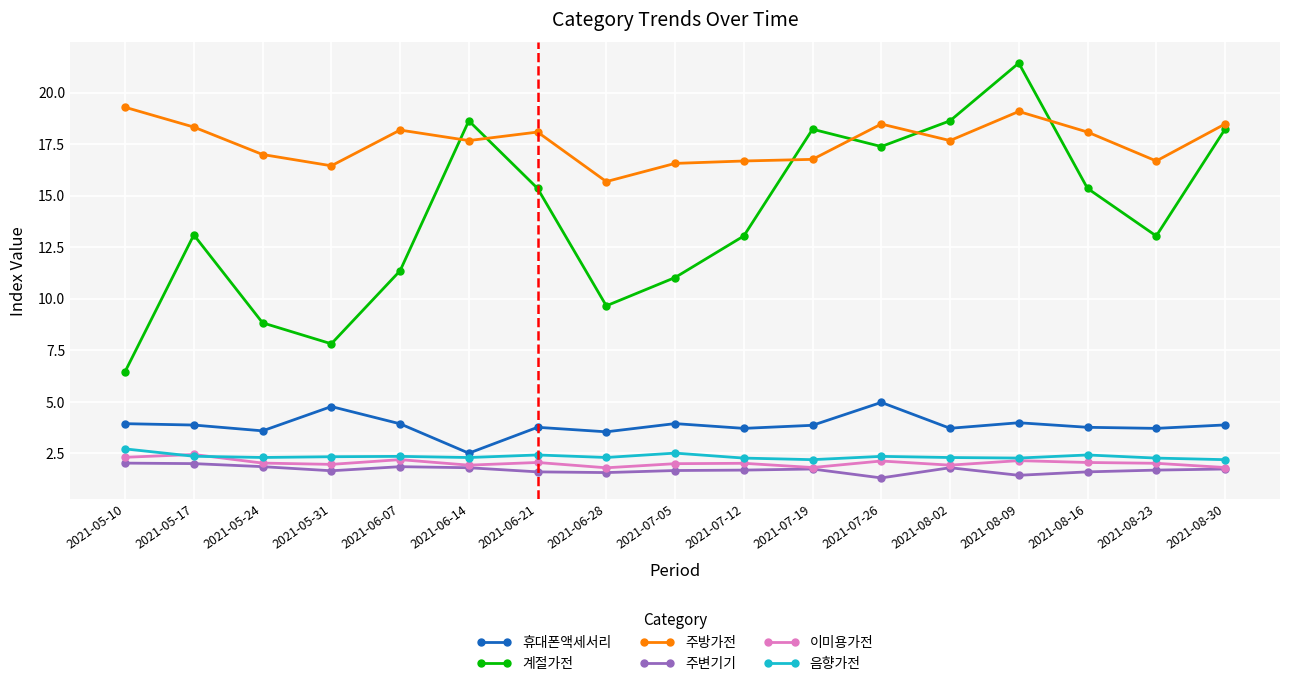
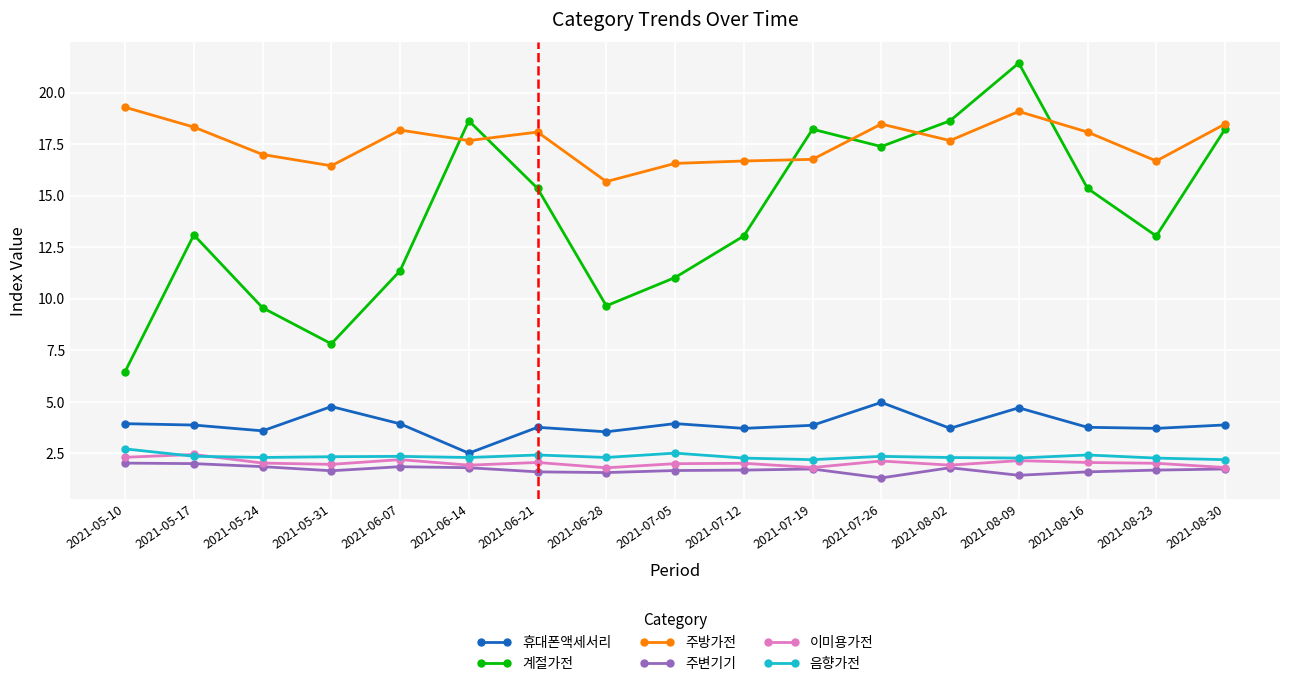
  {
    "휴대폰액세서리": {
      "2021-05-10": 3.9,
      "2021-05-17": 3.9,
      "2021-05-24": 3.6,
      "2021-05-31": 4.8,
      "2021-06-07": 3.9,
      "2021-06-14": 2.5,
      "2021-06-21": 3.8,
      "2021-06-28": 3.5,
      "2021-07-05": 3.9,
      "2021-07-12": 3.7,
      "2021-07-19": 3.9,
      "2021-07-26": 5.0,
      "2021-08-02": 3.7,
-     "2021-08-09": 4.0,
+     "2021-08-09": 4.7,
      "2021-08-16": 3.8,
      "2021-08-23": 3.7,
      "2021-08-30": 3.9
    },
    "계절가전": {
      "2021-05-10": 6.5,
      "2021-05-17": 13.1,
-     "2021-05-24": 8.8,
+     "2021-05-24": 9.6,
      "2021-05-31": 7.8,
      "2021-06-07": 11.4,
      "2021-06-14": 18.6,
      "2021-06-21": 15.4,
      "2021-06-28": 9.7,
      "2021-07-05": 11.0,
      "2021-07-12": 13.0,
      "2021-07-19": 18.2,
      "2021-07-26": 17.4,
      "2021-08-02": 18.6,
      "2021-08-09": 21.4,
      "2021-08-16": 15.4,
      "2021-08-23": 13.0,
      "2021-08-30": 18.2
    },
    "주방가전": {
      "2021-05-10": 19.3,
      "2021-05-17": 18.3,
      "2021-05-24": 17.0,
      "2021-05-31": 16.4,
      "2021-06-07": 18.2,
      "2021-06-14": 17.7,
      "2021-06-21": 18.1,
      "2021-06-28": 15.7,
      "2021-07-05": 16.6,
      "2021-07-12": 16.7,
      "2021-07-19": 16.8,
      "2021-07-26": 18.5,
      "2021-08-02": 17.7,
      "2021-08-09": 19.1,
      "2021-08-16": 18.1,
      "2021-08-23": 16.7,
      "2021-08-30": 18.5
    },
    "주변기기": {
      "2021-05-10": 2.0,
      "2021-05-17": 2.0,
      "2021-05-24": 1.8,
      "2021-05-31": 1.6,
      "2021-06-07": 1.8,
      "2021-06-14": 1.8,
      "2021-06-21": 1.6,
      "2021-06-28": 1.6,
      "2021-07-05": 1.7,
      "2021-07-12": 1.7,
      "2021-07-26": 1.3,
      "2021-08-02": 1.8,
      "2021-08-09": 1.4,
      "2021-08-16": 1.6,
      "2021-08-23": 1.7
    },
    "이미용가전": {
      "2021-05-10": 2.3,
      "2021-05-24": 2.0,
      "2021-05-31": 2.0,
      "2021-06-07": 2.2,
      "2021-06-14": 1.9,
      "2021-06-21": 2.0,
      "2021-06-28": 1.8,
      "2021-07-05": 2.0,
      "2021-07-12": 2.0,
      "2021-07-26": 2.1,
      "2021-08-02": 1.9,
      "2021-08-09": 2.1,
      "2021-08-16": 2.0,
      "2021-08-23": 2.0
    },
    "음향가전": {
      "2021-05-10": 2.7,
      "2021-05-24": 2.3,
      "2021-05-31": 2.3,
      "2021-06-07": 2.3,
      "2021-06-14": 2.3,
      "2021-06-21": 2.4,
      "2021-06-28": 2.3,
      "2021-07-05": 2.5,
      "2021-07-12": 2.3,
      "2021-07-19": 2.2,
      "2021-07-26": 2.3,
      "2021-08-02": 2.3,
      "2021-08-09": 2.3,
      "2021-08-16": 2.4,
      "2021-08-23": 2.3,
      "2021-08-30": 2.2
    }
  }
